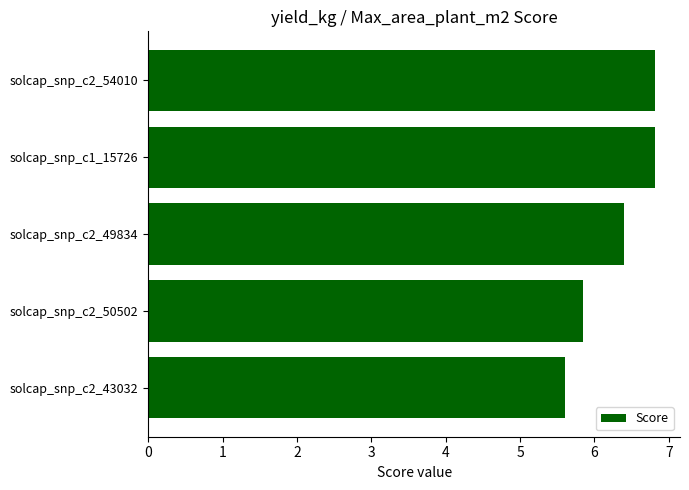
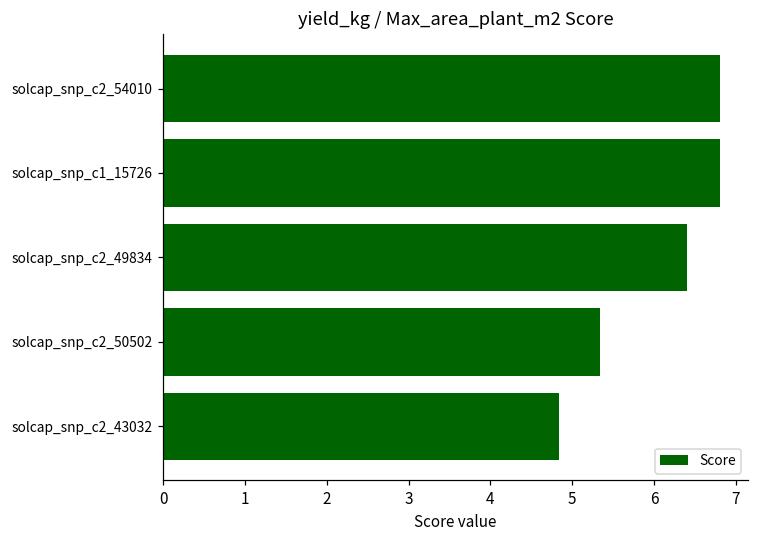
  {
    "solcap_snp_c2_54010": 6.8,
    "solcap_snp_c1_15726": 6.8,
    "solcap_snp_c2_49834": 6.4,
-   "solcap_snp_c2_50502": 5.8,
-   "solcap_snp_c2_43032": 5.6
+   "solcap_snp_c2_50502": 5.3,
+   "solcap_snp_c2_43032": 4.8
  }
